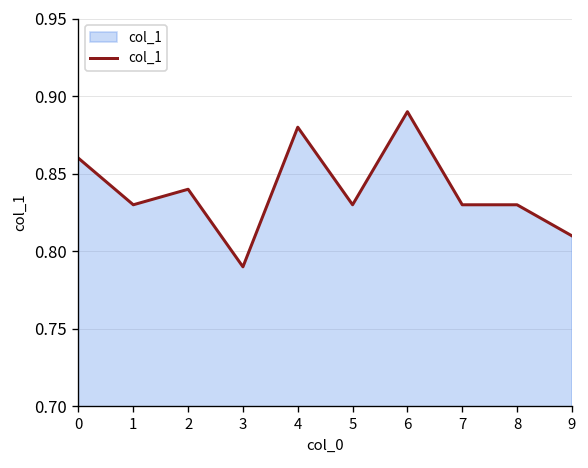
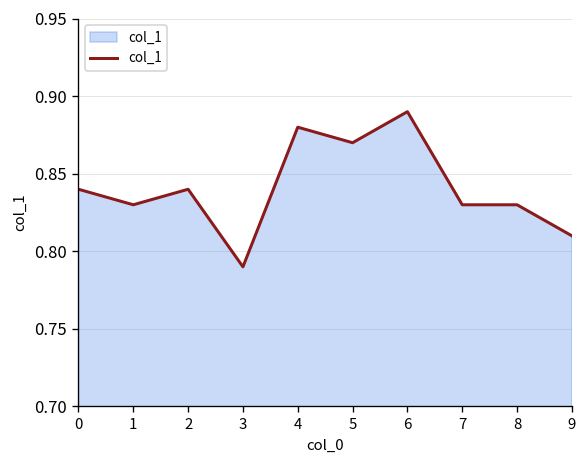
  {
-   "0": 0.86,
+   "0": 0.84,
    "1": 0.83,
    "2": 0.84,
    "3": 0.79,
    "4": 0.88,
-   "5": 0.83,
+   "5": 0.87,
    "6": 0.89,
    "7": 0.83,
    "8": 0.83,
    "9": 0.81
  }
